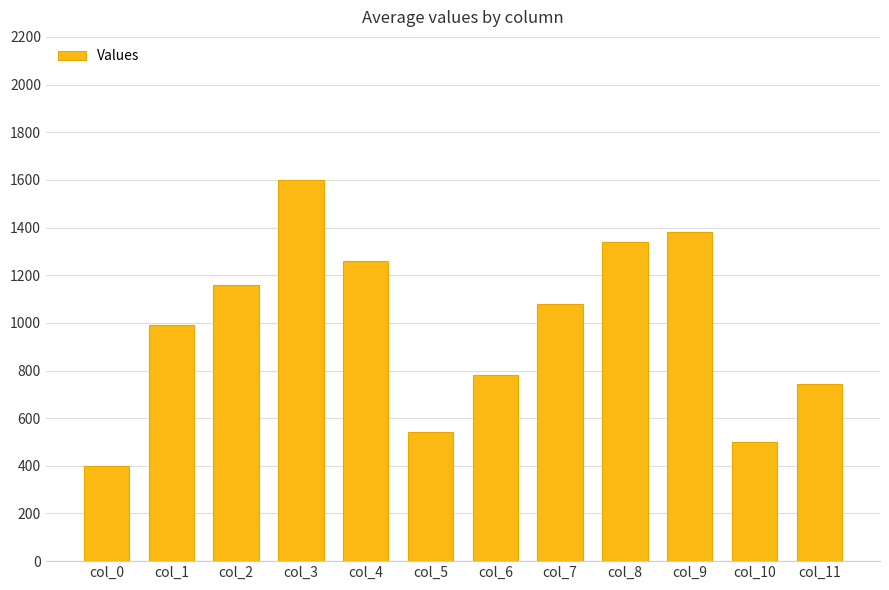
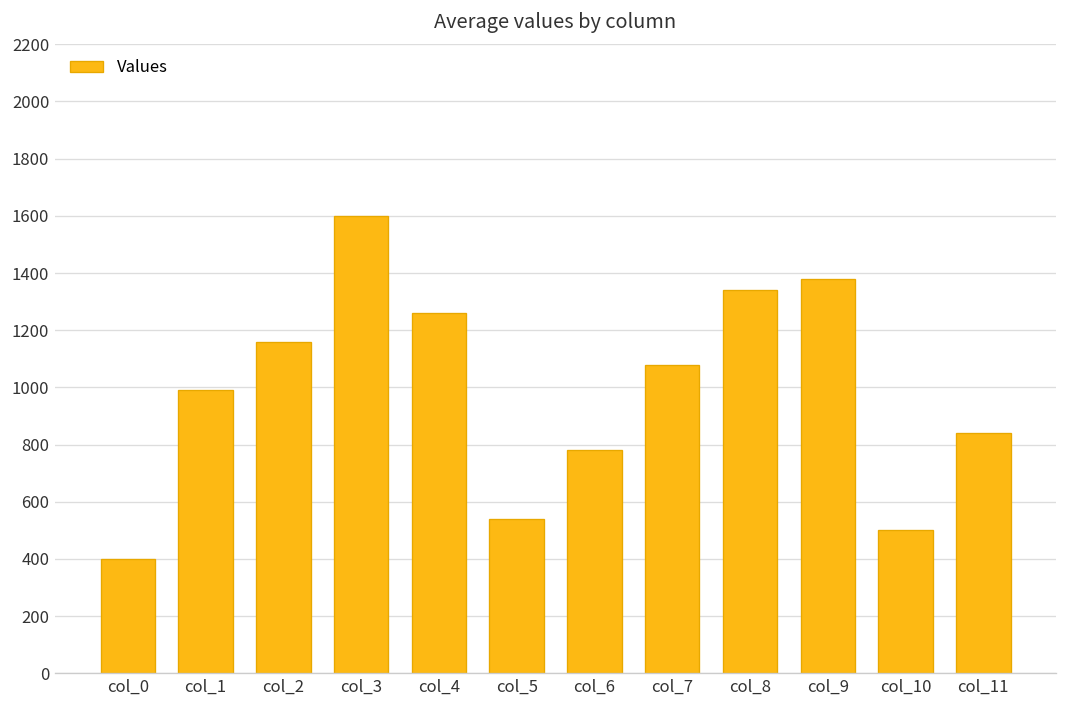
  {
    "col_0": 400,
    "col_1": 990,
    "col_2": 1160,
    "col_3": 1600,
    "col_4": 1260,
    "col_5": 540,
    "col_6": 780,
    "col_7": 1080,
    "col_8": 1340,
    "col_9": 1380,
    "col_10": 500,
-   "col_11": 750
+   "col_11": 840
  }
